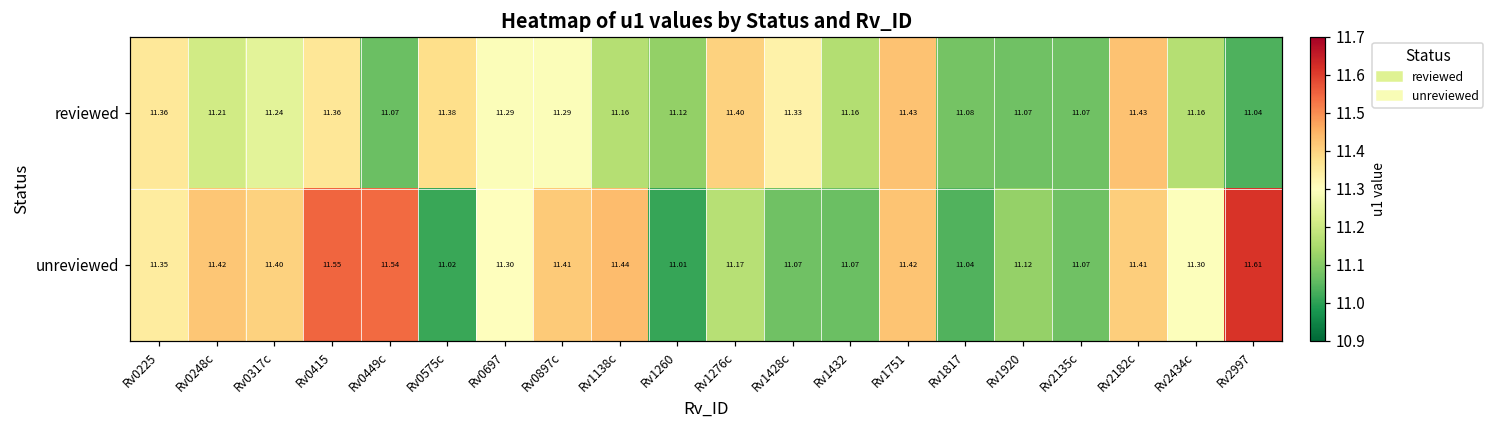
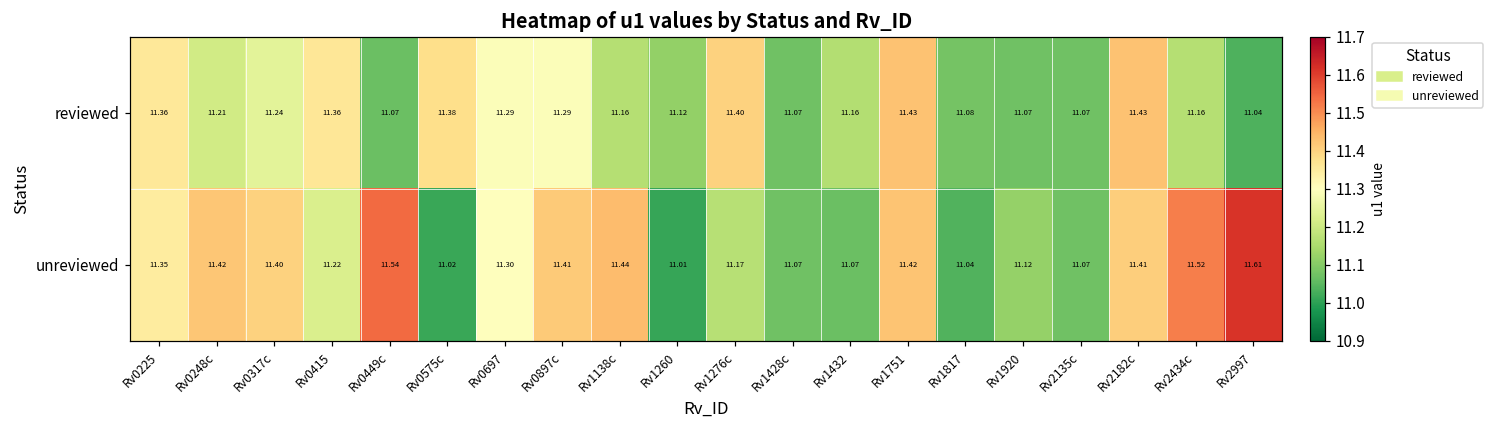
  {
    "reviewed": {
      "Rv0225": 11.36,
      "Rv0248c": 11.21,
      "Rv0317c": 11.24,
      "Rv0415": 11.36,
      "Rv0449c": 11.07,
      "Rv0575c": 11.38,
      "Rv0697": 11.29,
      "Rv0897c": 11.29,
      "Rv1138c": 11.16,
      "Rv1260": 11.12,
      "Rv1276c": 11.40,
-     "Rv1428c": 11.33,
+     "Rv1428c": 11.07,
      "Rv1432": 11.16,
      "Rv1751": 11.43,
      "Rv1817": 11.08,
      "Rv1920": 11.07,
      "Rv2135c": 11.07,
      "Rv2182c": 11.43,
      "Rv2434c": 11.16,
      "Rv2997": 11.04
    },
    "unreviewed": {
      "Rv0225": 11.35,
      "Rv0248c": 11.42,
      "Rv0317c": 11.40,
-     "Rv0415": 11.55,
+     "Rv0415": 11.22,
      "Rv0449c": 11.54,
      "Rv0575c": 11.02,
      "Rv0697": 11.30,
      "Rv0897c": 11.41,
      "Rv1138c": 11.44,
      "Rv1260": 11.01,
      "Rv1276c": 11.17,
      "Rv1428c": 11.07,
      "Rv1432": 11.07,
      "Rv1751": 11.42,
      "Rv1817": 11.04,
      "Rv1920": 11.12,
      "Rv2135c": 11.07,
      "Rv2182c": 11.41,
-     "Rv2434c": 11.30,
+     "Rv2434c": 11.52,
      "Rv2997": 11.61
    }
  }
